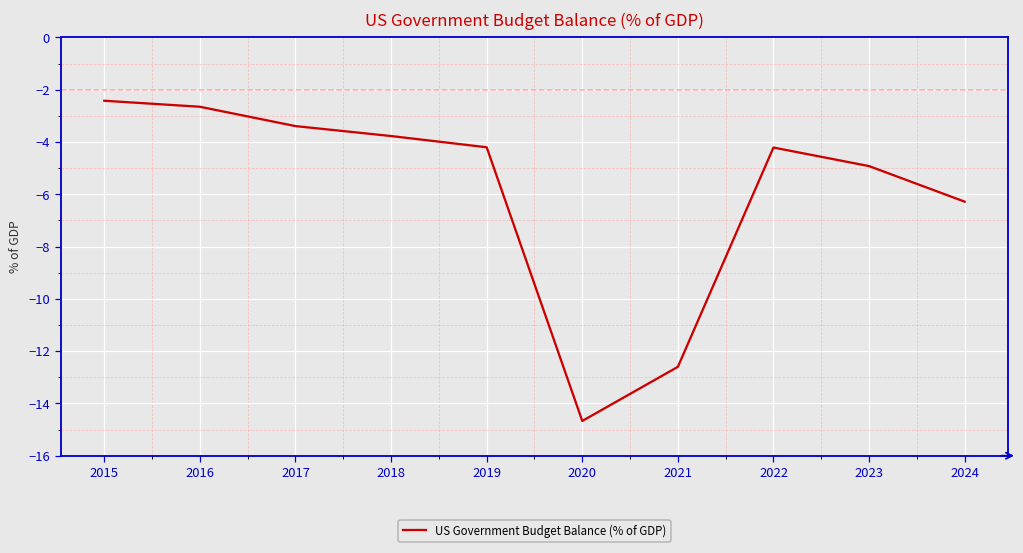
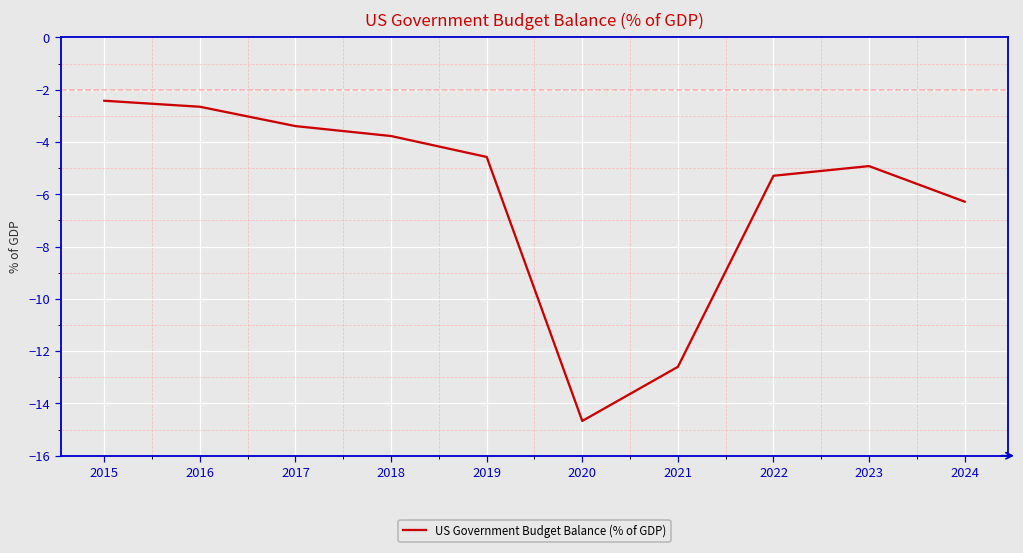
  {
    "2015": -2.4,
    "2016": -2.7,
    "2017": -3.4,
    "2018": -3.8,
-   "2019": -4.2,
+   "2019": -4.6,
    "2020": -14.7,
    "2021": -12.6,
-   "2022": -4.2,
+   "2022": -5.3,
    "2023": -4.9,
    "2024": -6.3
  }
